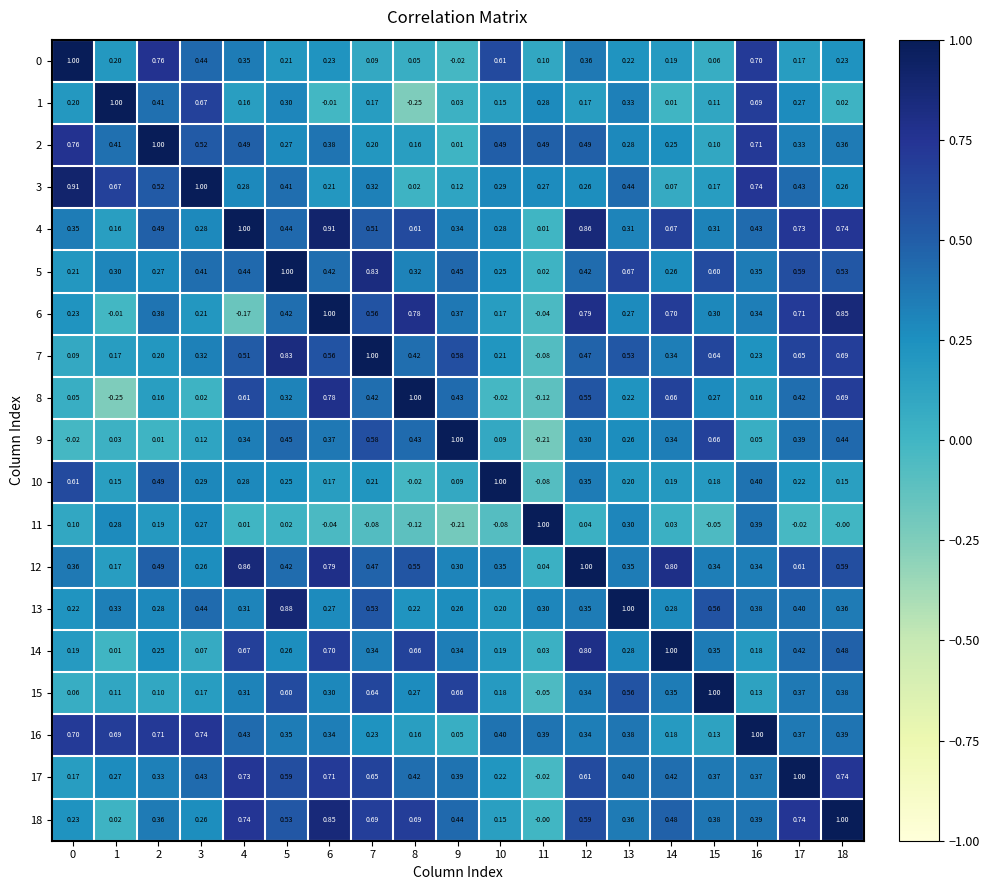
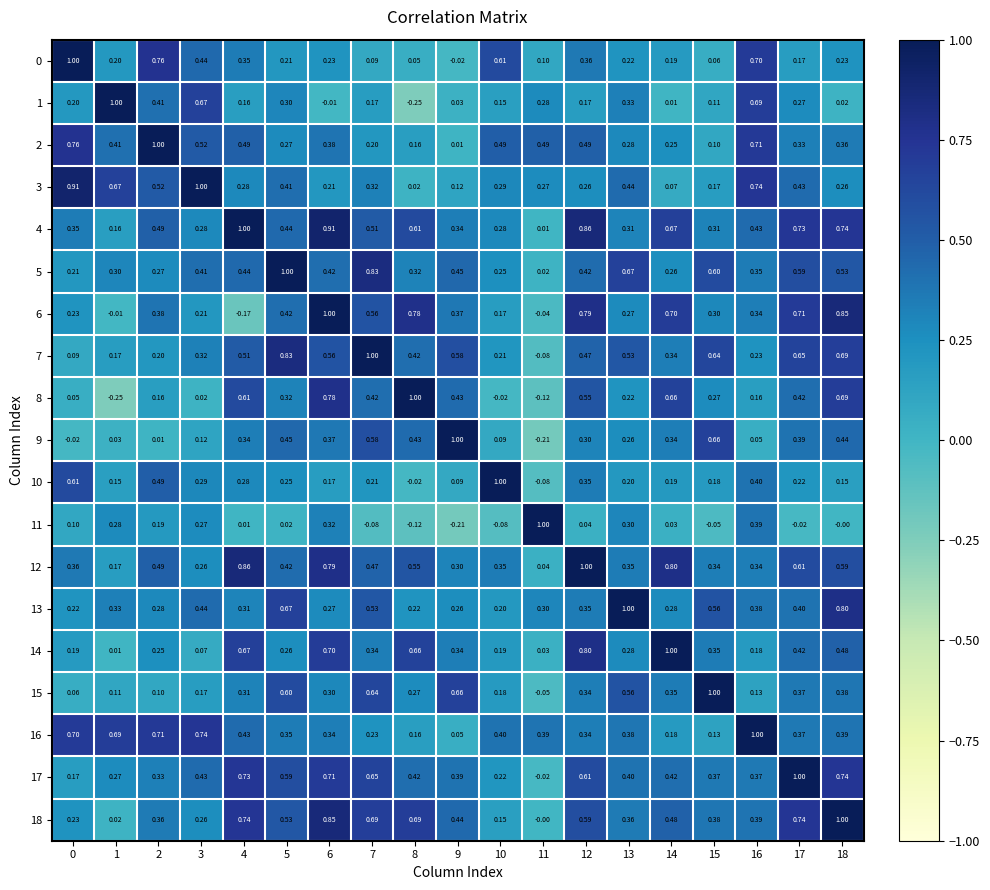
  {
    "11": {
      "0": 0.10,
      "1": 0.28,
      "2": 0.19,
      "3": 0.27,
      "4": 0.01,
      "5": 0.02,
-     "6": -0.04,
+     "6": 0.32,
      "7": -0.08,
      "8": -0.12,
      "9": -0.21,
      "10": -0.08,
      "11": 1.00,
      "12": 0.04,
      "13": 0.30,
      "14": 0.03,
      "15": -0.05,
      "16": 0.39,
      "17": -0.02,
      "18": -0.00
    },
    "13": {
      "0": 0.22,
      "1": 0.33,
      "2": 0.28,
      "3": 0.44,
      "4": 0.31,
-     "5": 0.88,
+     "5": 0.67,
      "6": 0.27,
      "7": 0.53,
      "8": 0.22,
      "9": 0.26,
      "10": 0.20,
      "11": 0.30,
      "12": 0.35,
      "13": 1.00,
      "14": 0.28,
      "15": 0.56,
      "16": 0.38,
      "17": 0.40,
-     "18": 0.36
+     "18": 0.80
    }
  }
